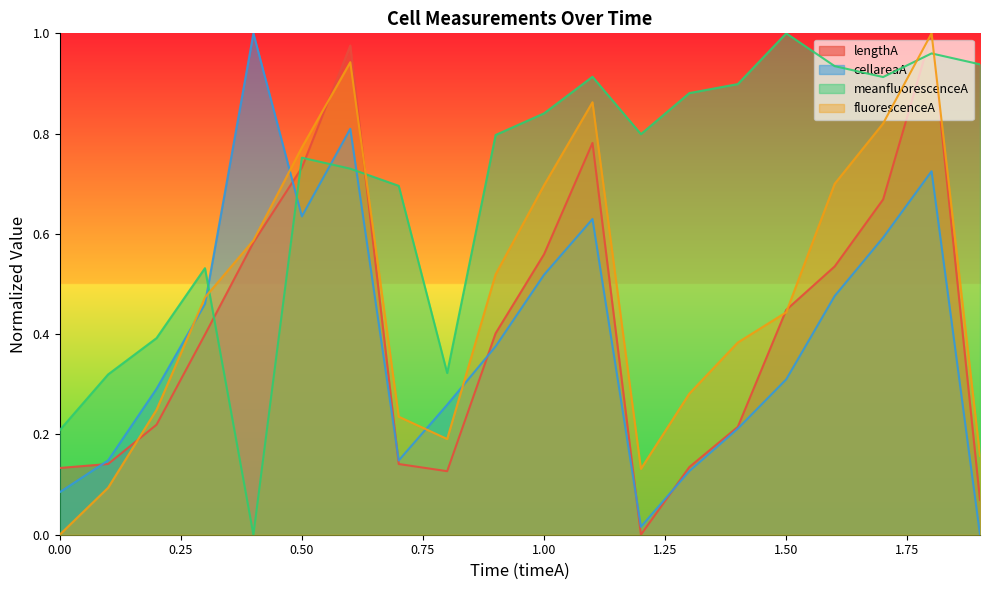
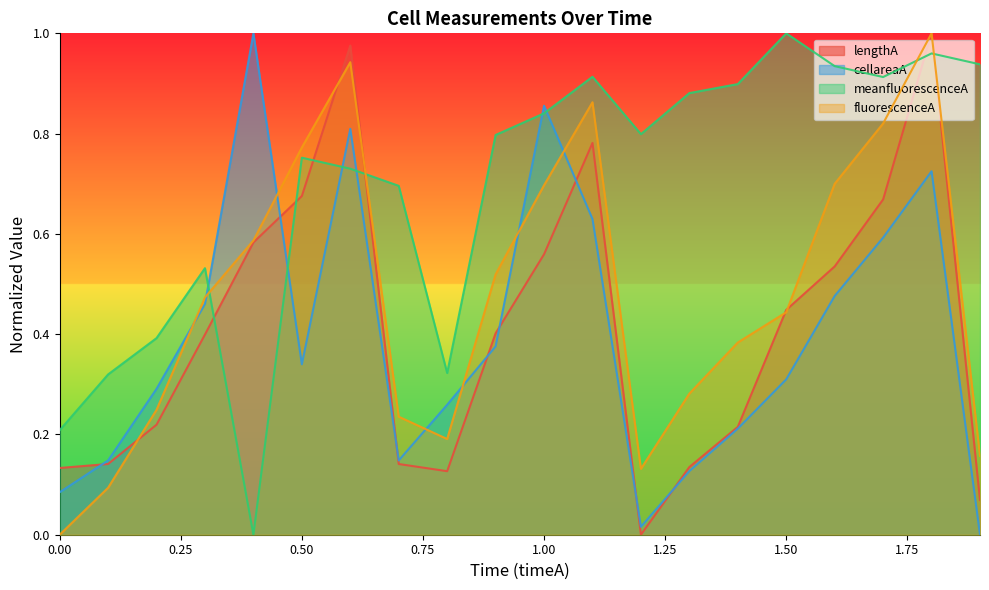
  {
    "lengthA": {
      "0.00": 0.13,
-     "0.50": 0.73,
+     "0.50": 0.68,
      "1.00": 0.56
    },
    "cellareaA": {
      "0.00": 0.08,
-     "0.50": 0.63,
-     "1.00": 0.52,
+     "0.50": 0.34,
+     "1.00": 0.86,
      "1.50": 0.31
    },
    "meanfluorescenceA": {
      "0.00": 0.21,
      "0.50": 0.75,
      "1.00": 0.84,
      "1.50": 1.00
    },
    "fluorescenceA": {
      "0.00": 0.00,
      "0.50": 0.77,
      "1.00": 0.70
    }
  }
